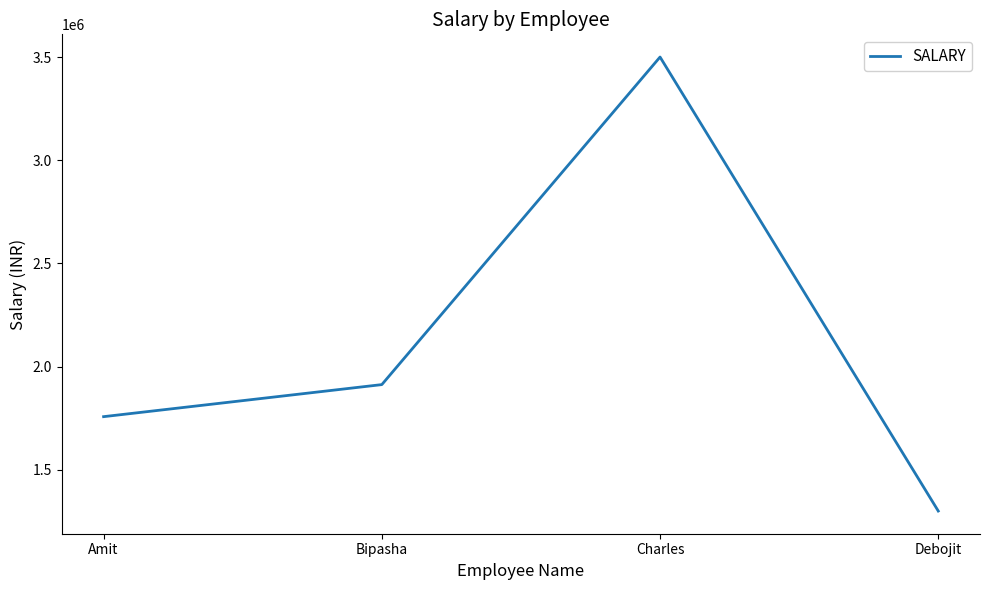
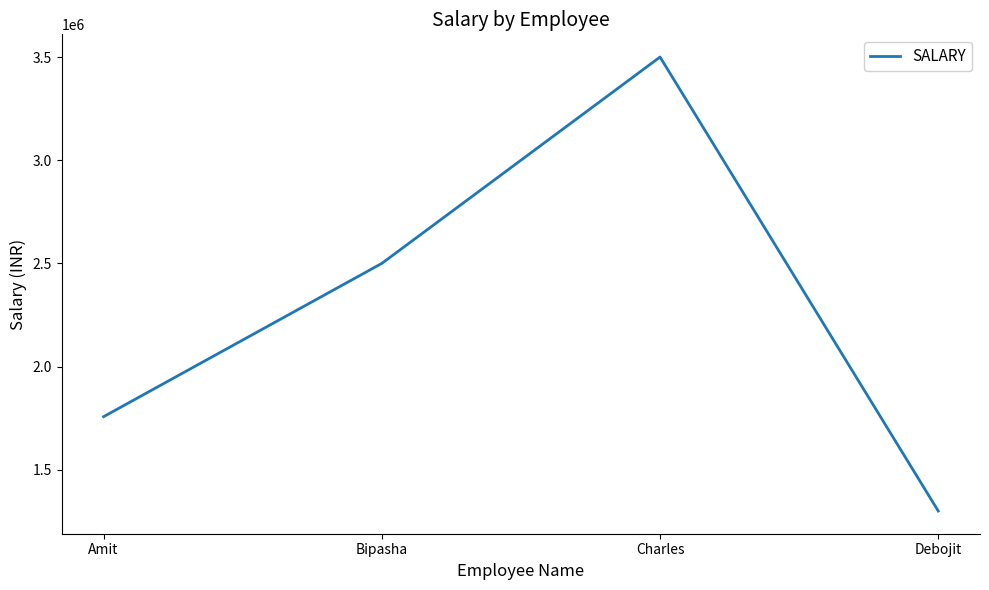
  {
    "Amit": 1760000,
-   "Bipasha": 1910000,
+   "Bipasha": 2500000,
    "Charles": 3500000,
    "Debojit": 1300000
  }
